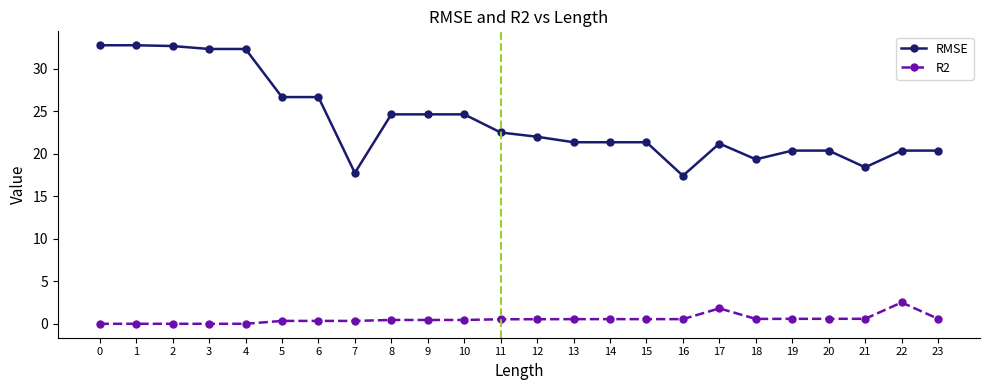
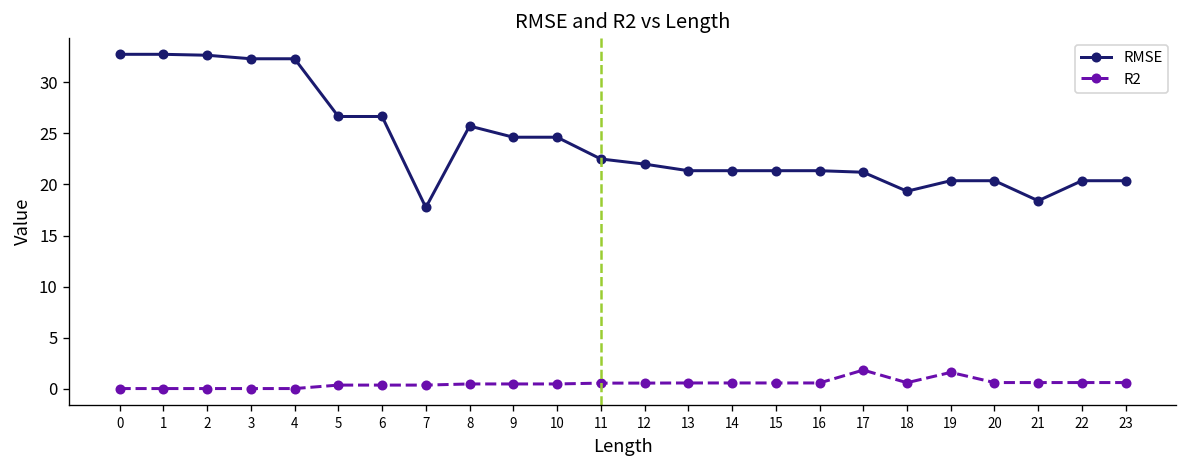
  {
    "RMSE": {
      "0": 33,
      "1": 33,
      "2": 33,
      "3": 32,
      "4": 32,
      "5": 27,
      "6": 27,
      "7": 18,
-     "8": 25,
+     "8": 26,
      "9": 25,
      "10": 25,
      "11": 22,
      "12": 22,
      "13": 21,
      "14": 21,
      "15": 21,
-     "16": 17,
+     "16": 21,
      "17": 21,
      "18": 19,
      "19": 20,
      "20": 20,
      "21": 18,
      "22": 20,
      "23": 20
    },
    "R2": {
      "0": 0,
      "1": 0,
      "2": 0,
      "3": 0,
      "4": 0,
      "5": 0,
      "6": 0,
      "7": 0,
      "8": 0,
      "9": 0,
      "10": 0,
      "11": 1,
      "12": 1,
      "13": 1,
      "14": 1,
      "15": 1,
      "16": 1,
      "17": 2,
      "18": 1,
-     "19": 1,
+     "19": 2,
      "20": 1,
      "21": 1,
-     "22": 3,
+     "22": 1,
      "23": 1
    }
  }
